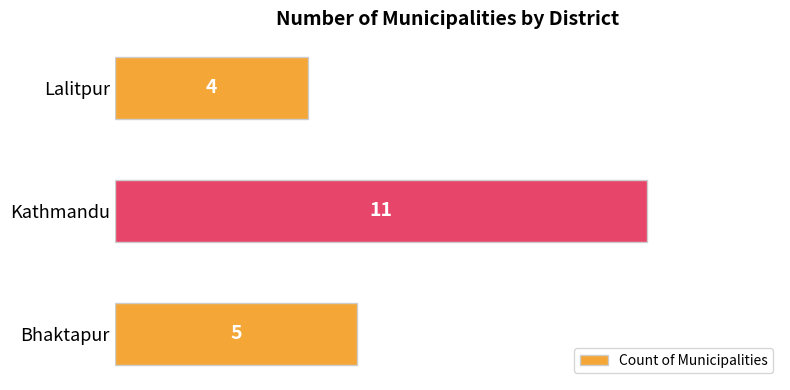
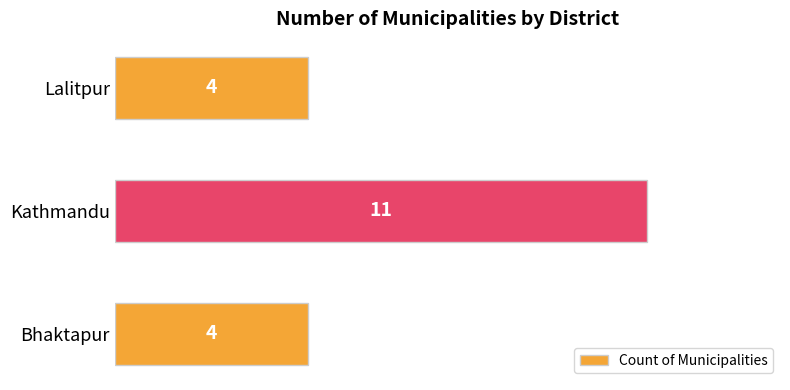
  {
    "Lalitpur": 4,
    "Kathmandu": 11,
-   "Bhaktapur": 5
+   "Bhaktapur": 4
  }
